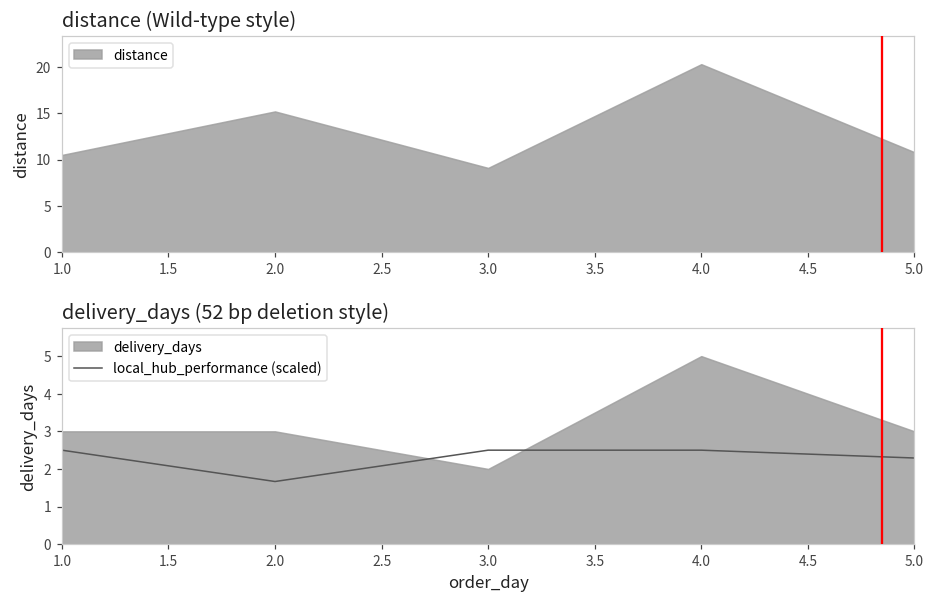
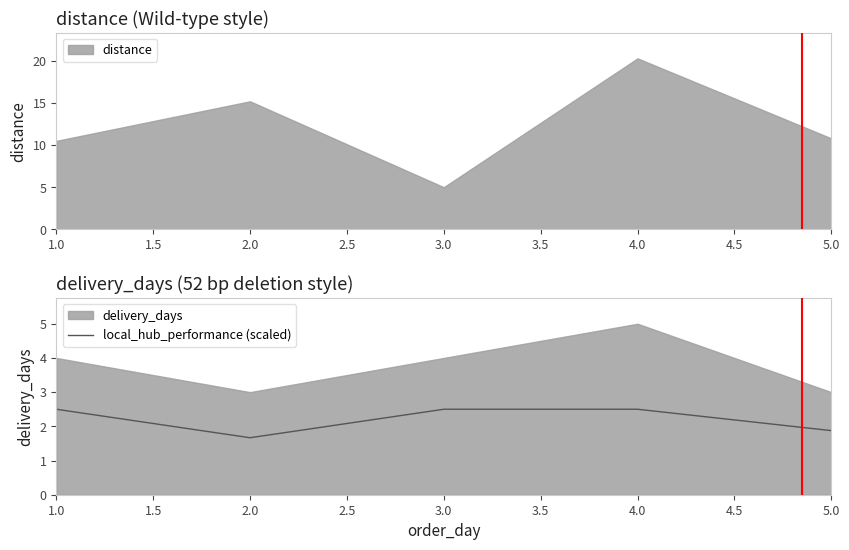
  {
    "distance (Wild-type style)": {
      "1.0": 11,
      "2.0": 15,
-     "3.0": 9,
+     "3.0": 5,
      "4.0": 20,
      "5.0": 11
    },
    "delivery_days (52 bp deletion style)": {
      "delivery_days": {
-       "1.0": 3,
+       "1.0": 4,
        "2.0": 3,
-       "3.0": 2,
+       "3.0": 4,
        "4.0": 5,
        "5.0": 3
      },
      "local_hub_performance (scaled)": {
        "1.0": 2.5,
        "2.0": 1.7,
        "3.0": 2.5,
        "4.0": 2.5,
-       "5.0": 2.3
+       "5.0": 1.9
      }
    }
  }
